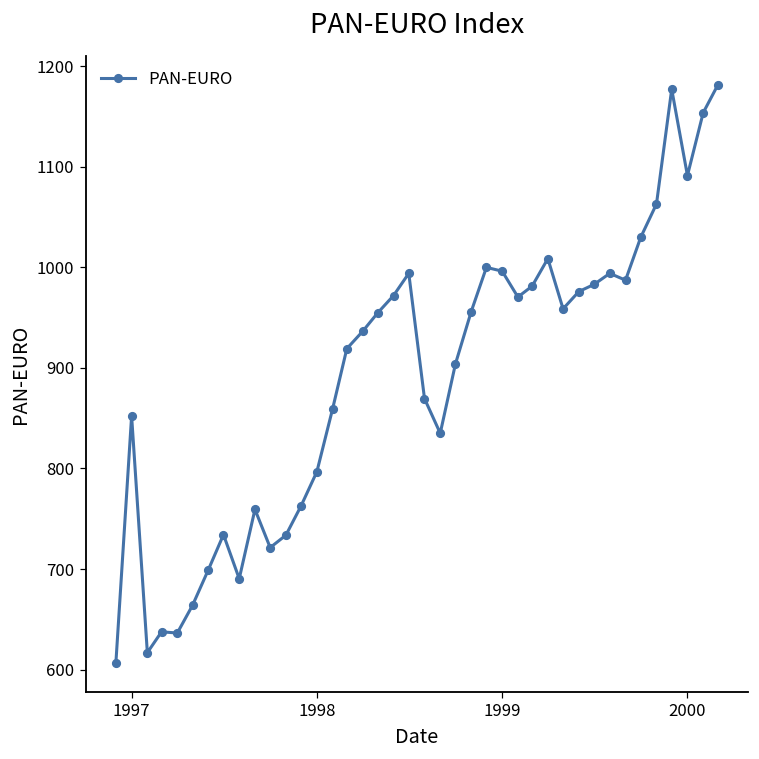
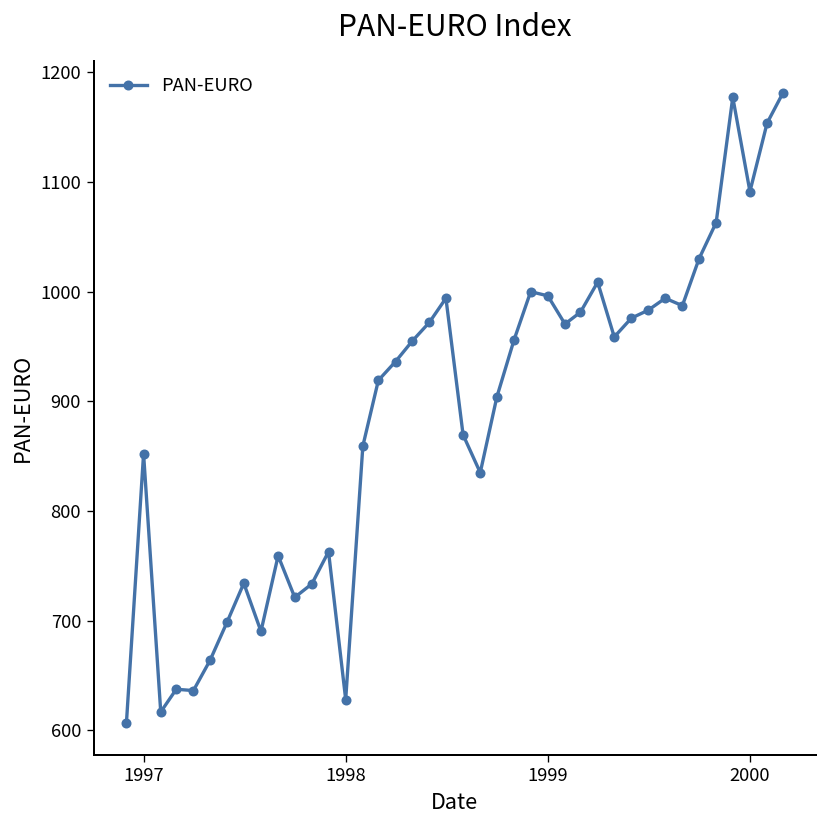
  {
    "1997": 850,
-   "1998": 800,
+   "1998": 630,
    "1999": 1000,
    "2000": 1090
  }
